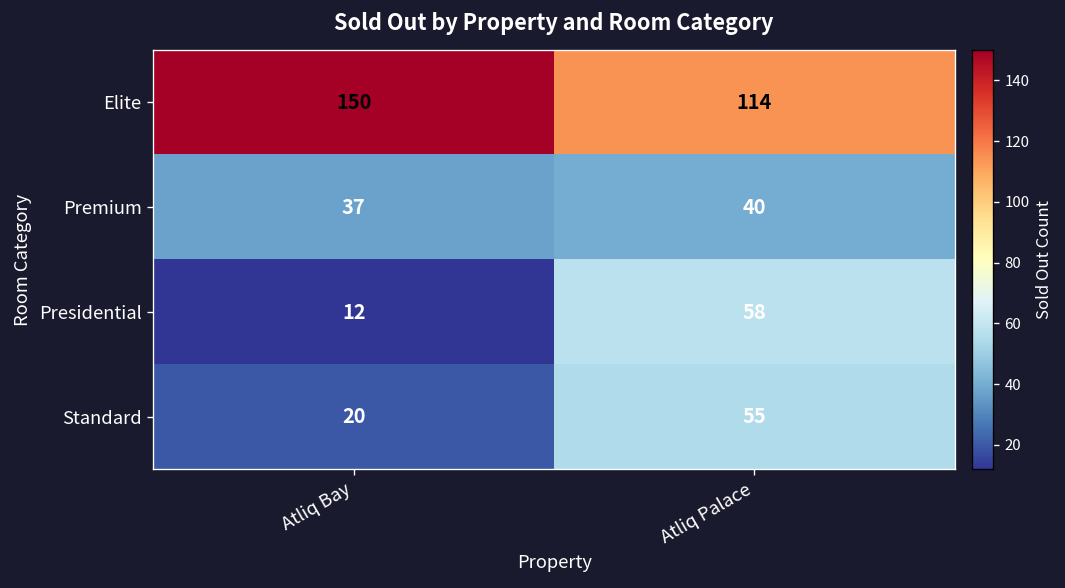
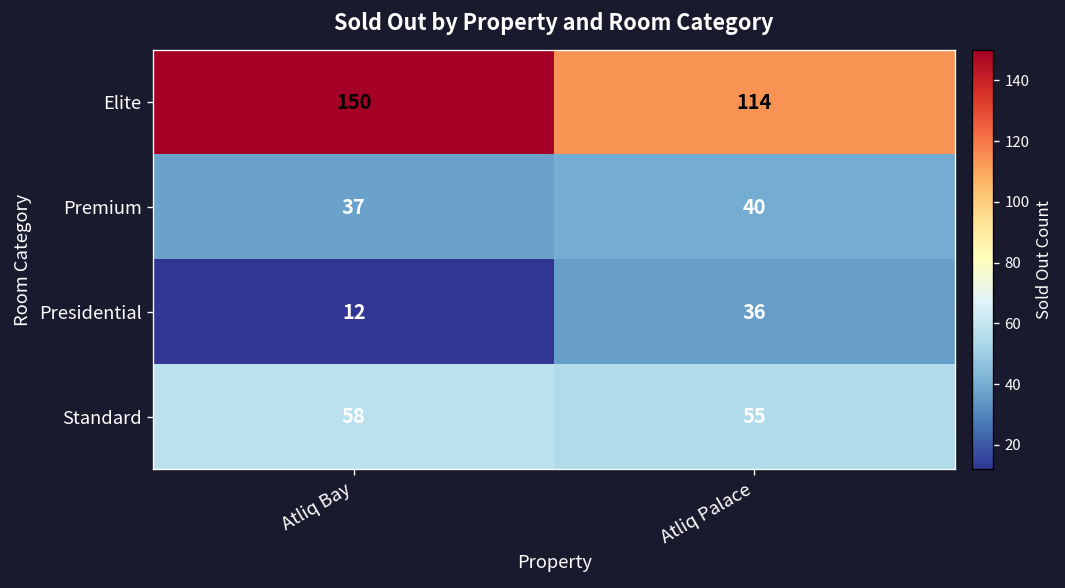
  {
    "Elite": {
      "Atliq Bay": 150,
      "Atliq Palace": 114
    },
    "Premium": {
      "Atliq Bay": 37,
      "Atliq Palace": 40
    },
    "Presidential": {
      "Atliq Bay": 12,
-     "Atliq Palace": 58
+     "Atliq Palace": 36
    },
    "Standard": {
-     "Atliq Bay": 20,
+     "Atliq Bay": 58,
      "Atliq Palace": 55
    }
  }
